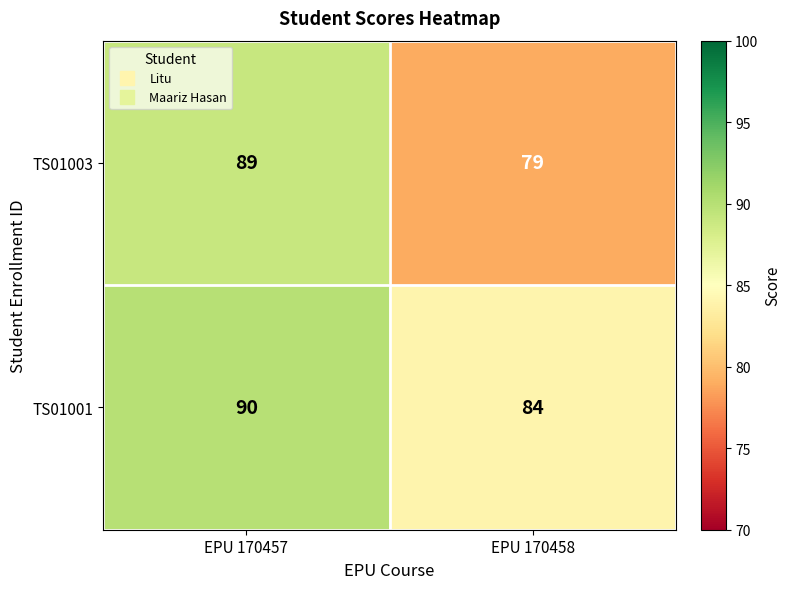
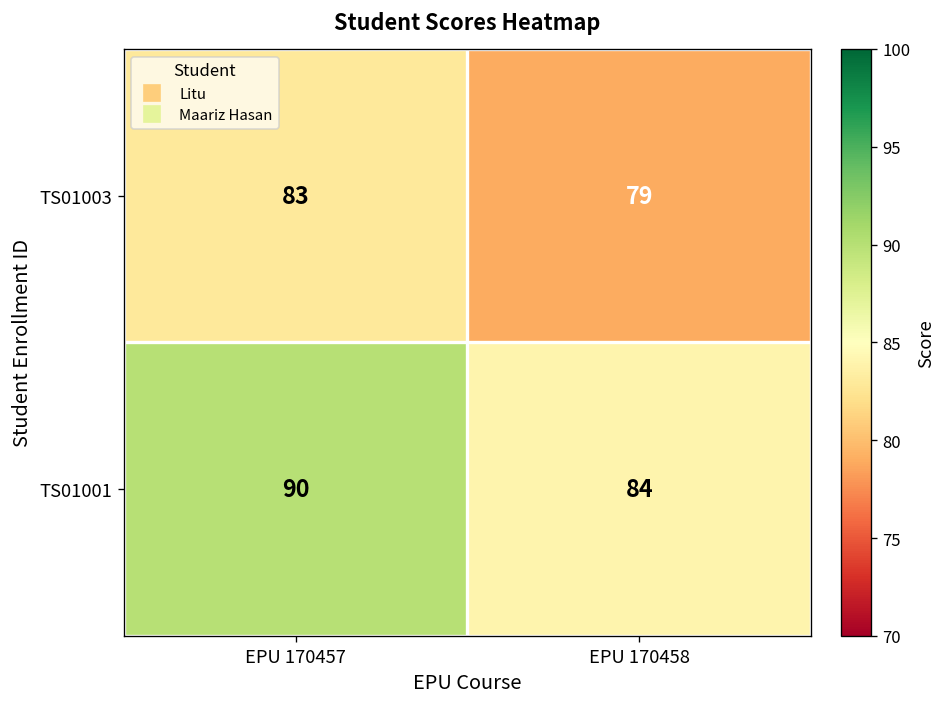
  {
    "TS01003": {
-     "EPU 170457": 89,
+     "EPU 170457": 83,
      "EPU 170458": 79
    },
    "TS01001": {
      "EPU 170457": 90,
      "EPU 170458": 84
    }
  }
